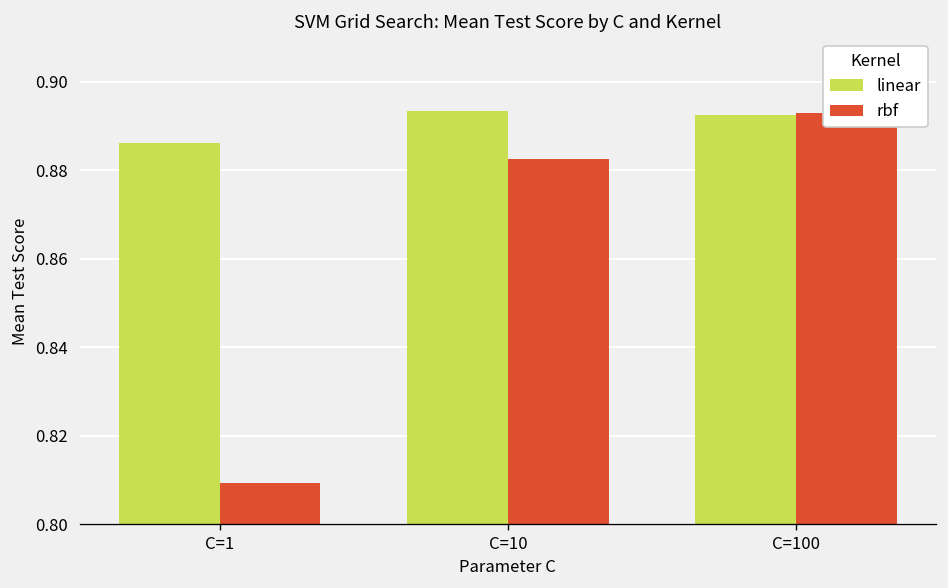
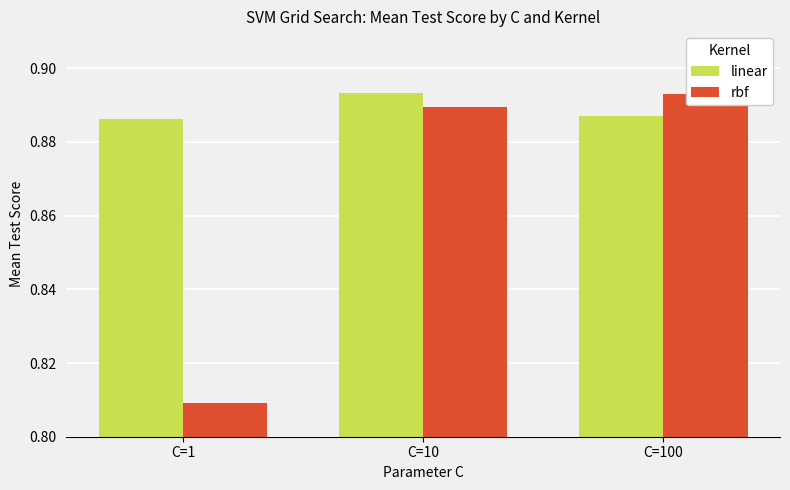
  {
    "linear": {
      "C=1": 0.886,
      "C=10": 0.893,
-     "C=100": 0.893
+     "C=100": 0.887
    },
    "rbf": {
      "C=1": 0.809,
-     "C=10": 0.883
+     "C=10": 0.889
    }
  }
